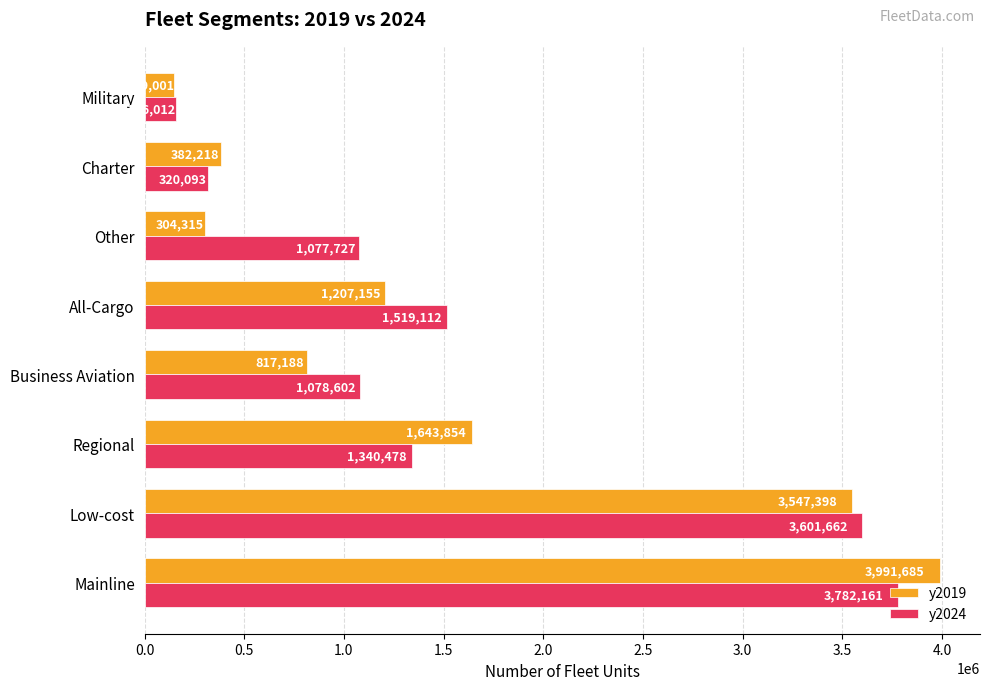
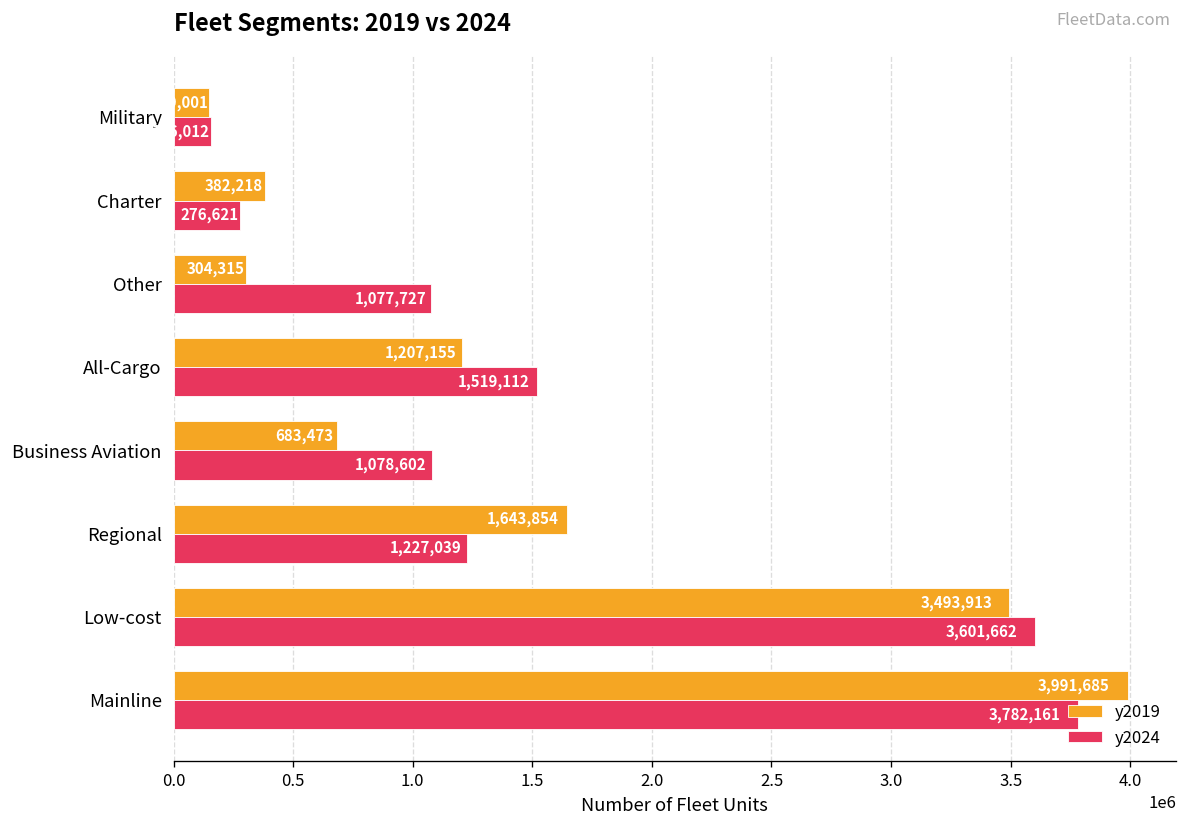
  {
    "y2019": {
      "Military": "149,001",
      "Charter": "382,218",
      "Other": "304,315",
      "All-Cargo": "1,207,155",
-     "Business Aviation": "817,188",
+     "Business Aviation": "683,473",
      "Regional": "1,643,854",
-     "Low-cost": "3,547,398",
+     "Low-cost": "3,493,913",
      "Mainline": "3,991,685"
    },
    "y2024": {
      "Military": "156,012",
-     "Charter": "320,093",
+     "Charter": "276,621",
      "Other": "1,077,727",
      "All-Cargo": "1,519,112",
      "Business Aviation": "1,078,602",
-     "Regional": "1,340,478",
+     "Regional": "1,227,039",
      "Low-cost": "3,601,662",
      "Mainline": "3,782,161"
    }
  }
